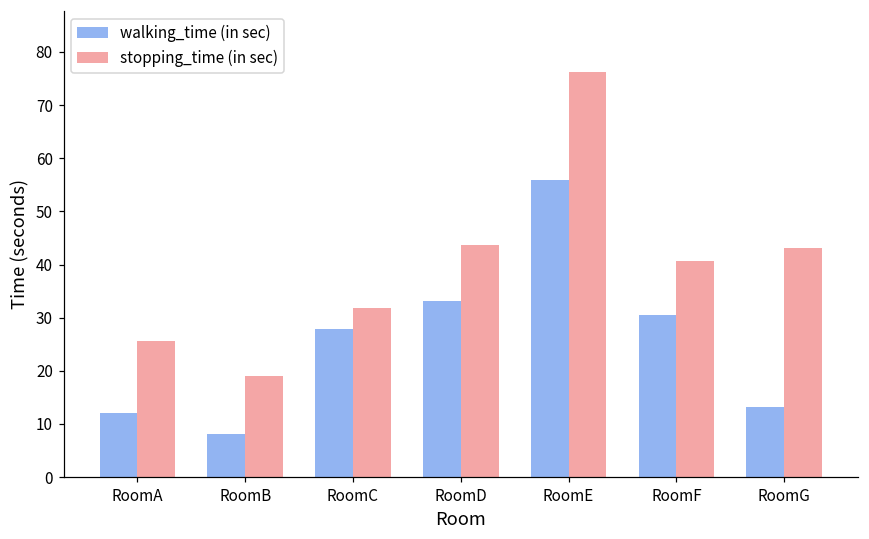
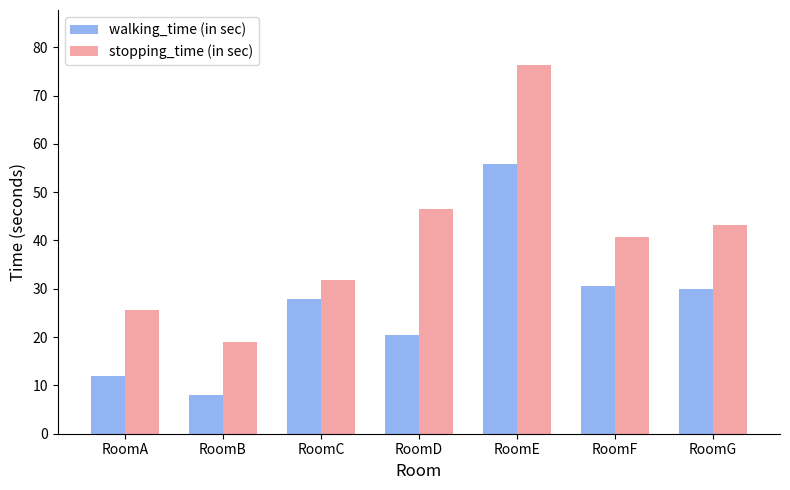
  {
    "walking_time (in sec)": {
      "RoomA": 12,
      "RoomB": 8,
      "RoomC": 28,
-     "RoomD": 33,
+     "RoomD": 20,
      "RoomE": 56,
      "RoomF": 31,
-     "RoomG": 13
+     "RoomG": 30
    },
    "stopping_time (in sec)": {
      "RoomA": 26,
      "RoomB": 19,
      "RoomC": 32,
-     "RoomD": 44,
+     "RoomD": 46,
      "RoomE": 76,
      "RoomF": 41,
      "RoomG": 43
    }
  }
